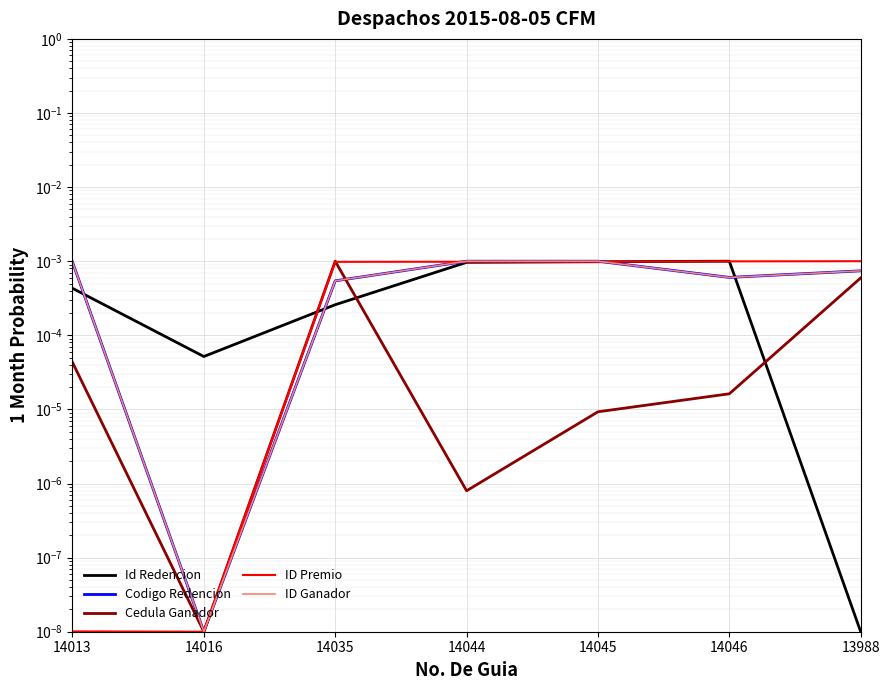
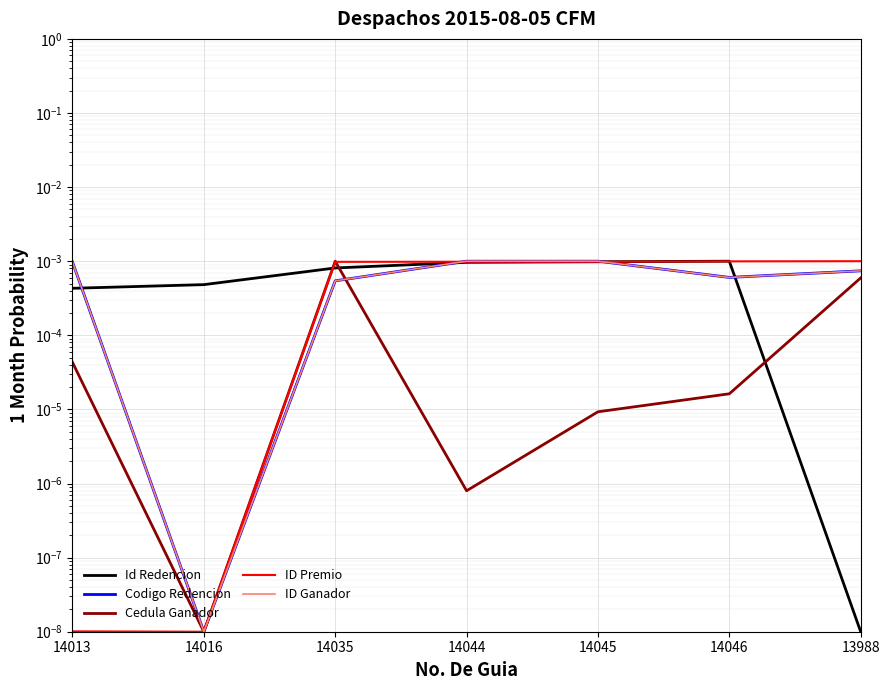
  {
    "Id Redencion": {
      "14013": 0.0004,
-     "14016": 0.00005,
-     "14035": 0.00026,
+     "14016": 0.0005,
+     "14035": 0.0008,
      "13988": 0.000000010
    },
    "Cedula Ganador": {
      "14013": 0.00004,
      "14044": 0.0000008,
      "14045": 0.00001,
      "14046": 0.000016,
      "13988": 0.0006
    },
    "ID Premio": {
      "14013": 0.000000010,
      "13988": 0.0010
    }
  }
